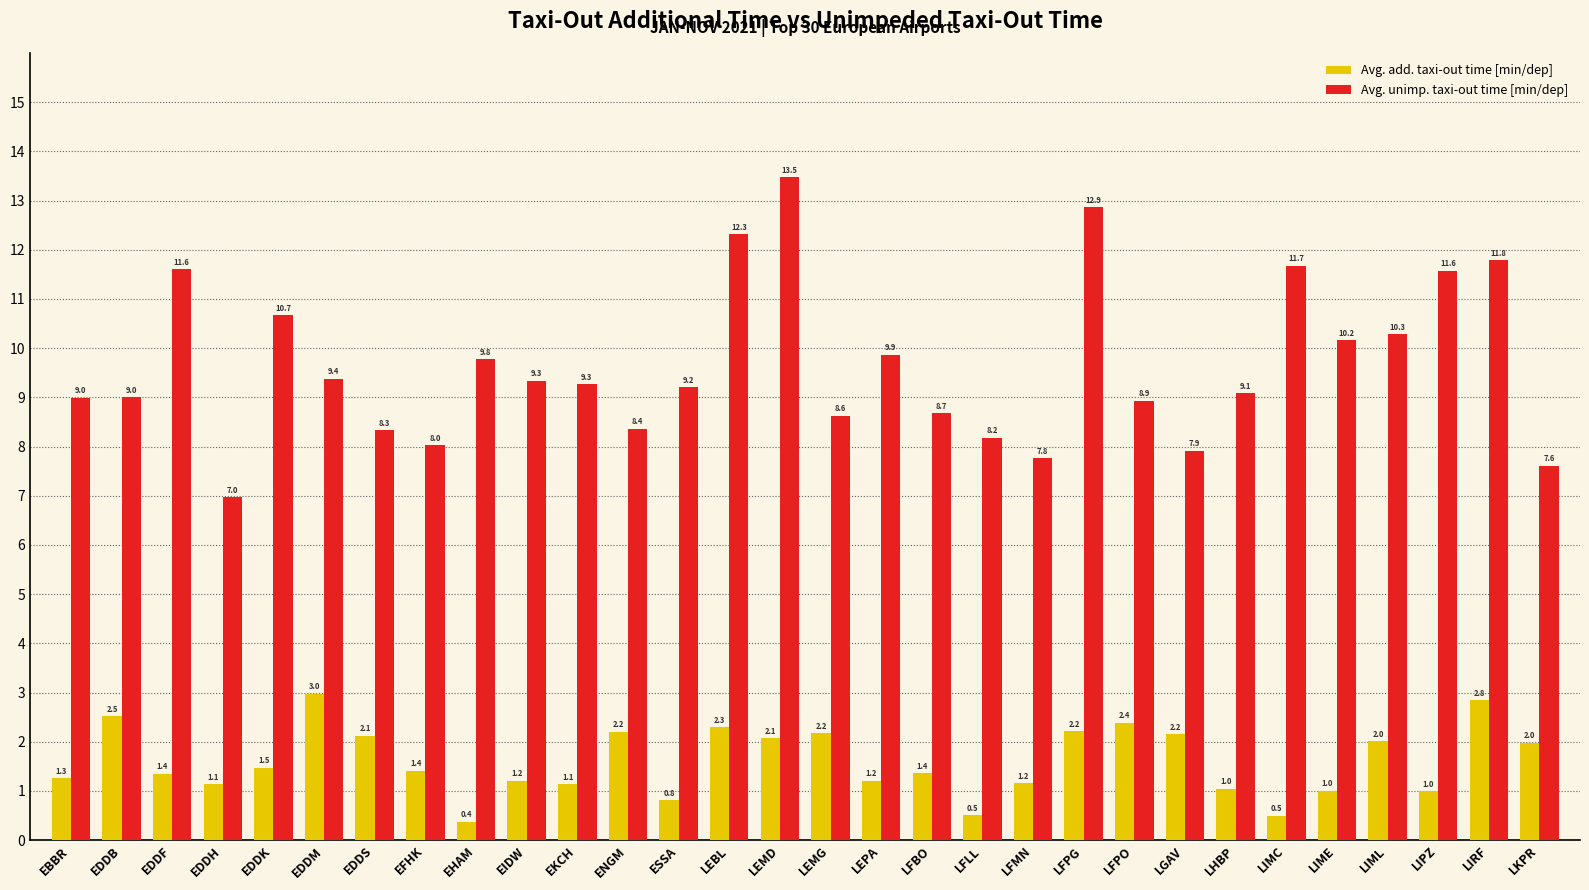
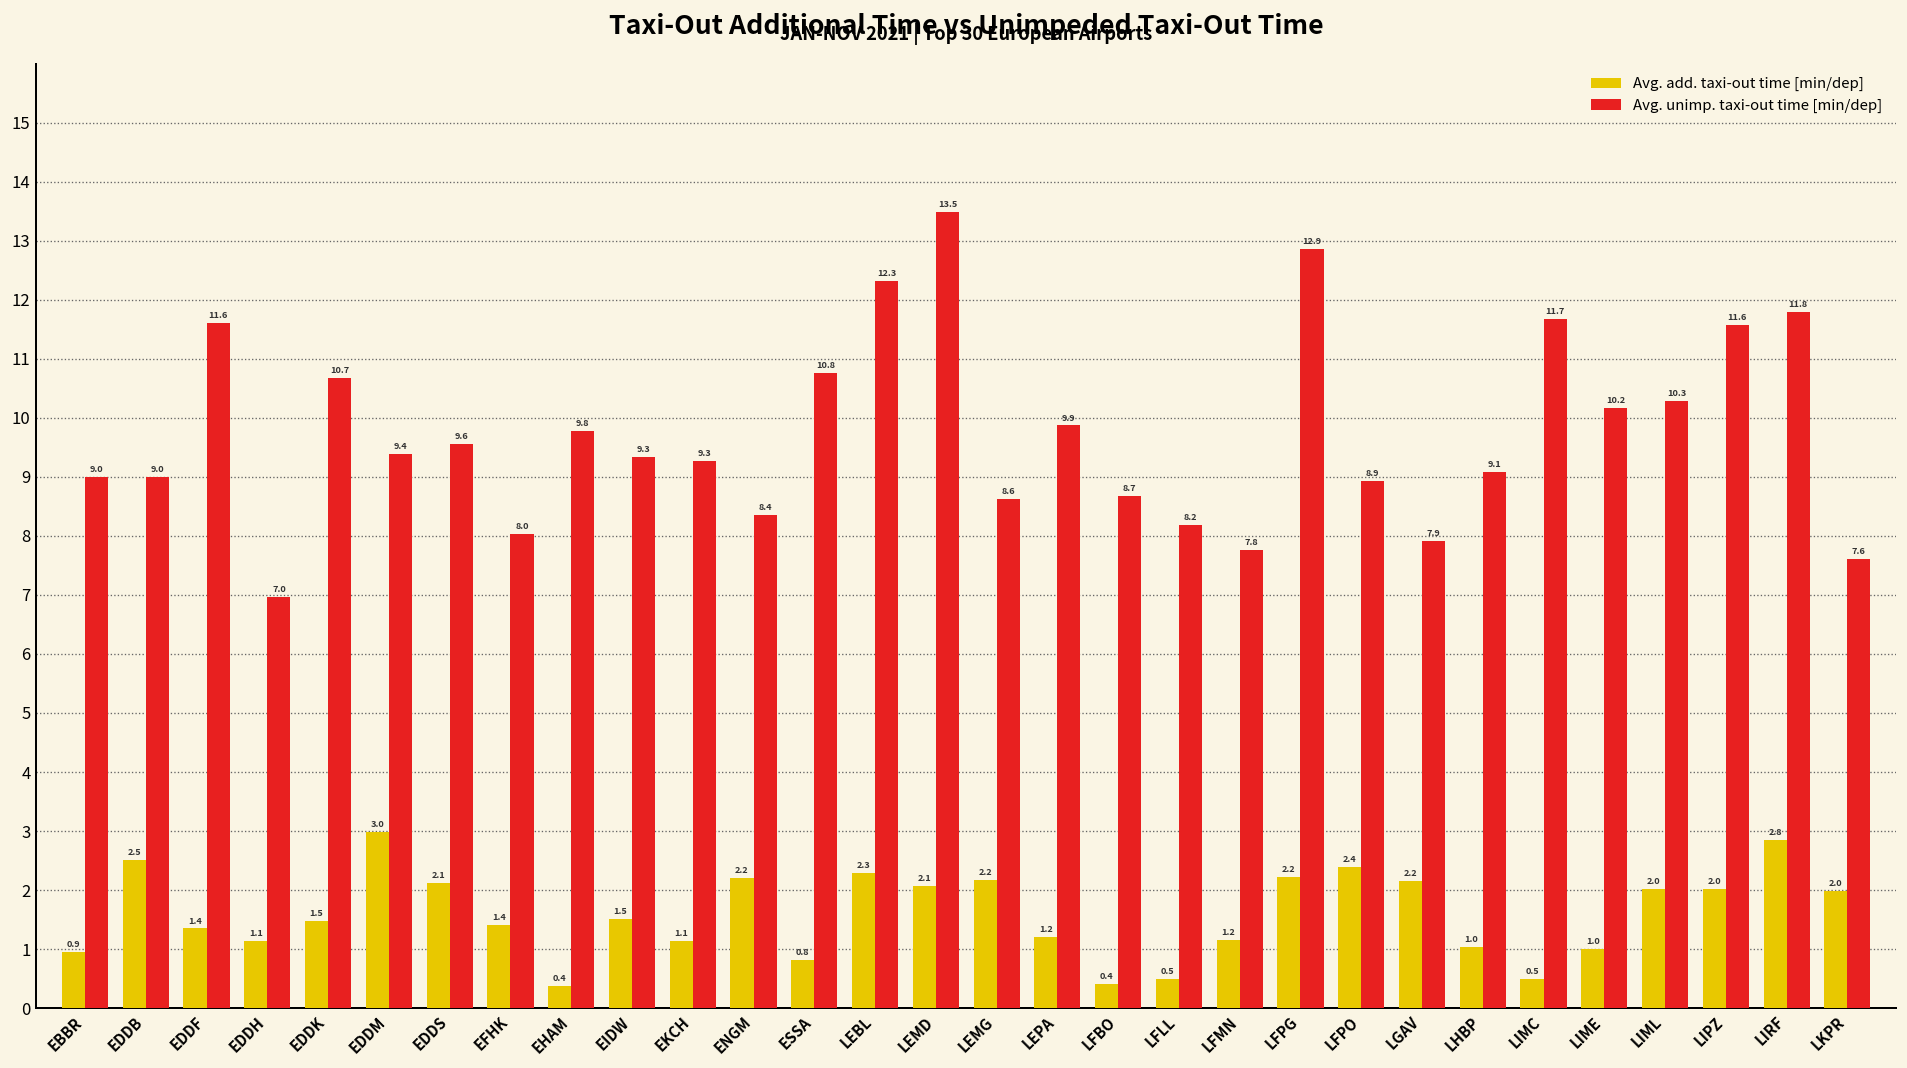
  {
    "Avg. add. taxi-out time [min/dep]": {
-     "EBBR": 1.3,
+     "EBBR": 0.9,
      "EDDB": 2.5,
      "EDDF": 1.4,
      "EDDH": 1.1,
      "EDDK": 1.5,
      "EDDM": 3.0,
      "EDDS": 2.1,
      "EFHK": 1.4,
      "EHAM": 0.4,
-     "EIDW": 1.2,
+     "EIDW": 1.5,
      "EKCH": 1.1,
      "ENGM": 2.2,
      "ESSA": 0.8,
      "LEBL": 2.3,
      "LEMD": 2.1,
      "LEMG": 2.2,
      "LEPA": 1.2,
-     "LFBO": 1.4,
+     "LFBO": 0.4,
      "LFLL": 0.5,
      "LFMN": 1.2,
      "LFPG": 2.2,
      "LFPO": 2.4,
      "LGAV": 2.2,
      "LHBP": 1.0,
      "LIMC": 0.5,
      "LIME": 1.0,
      "LIML": 2.0,
-     "LIPZ": 1.0,
+     "LIPZ": 2.0,
      "LIRF": 2.8,
      "LKPR": 2.0
    },
    "Avg. unimp. taxi-out time [min/dep]": {
      "EBBR": 9.0,
      "EDDB": 9.0,
      "EDDF": 11.6,
      "EDDH": 7.0,
      "EDDK": 10.7,
      "EDDM": 9.4,
-     "EDDS": 8.3,
+     "EDDS": 9.6,
      "EFHK": 8.0,
      "EHAM": 9.8,
      "EIDW": 9.3,
      "EKCH": 9.3,
      "ENGM": 8.4,
-     "ESSA": 9.2,
+     "ESSA": 10.8,
      "LEBL": 12.3,
      "LEMD": 13.5,
      "LEMG": 8.6,
      "LEPA": 9.9,
      "LFBO": 8.7,
      "LFLL": 8.2,
      "LFMN": 7.8,
      "LFPG": 12.9,
      "LFPO": 8.9,
      "LGAV": 7.9,
      "LHBP": 9.1,
      "LIMC": 11.7,
      "LIME": 10.2,
      "LIML": 10.3,
      "LIPZ": 11.6,
      "LIRF": 11.8,
      "LKPR": 7.6
    }
  }
